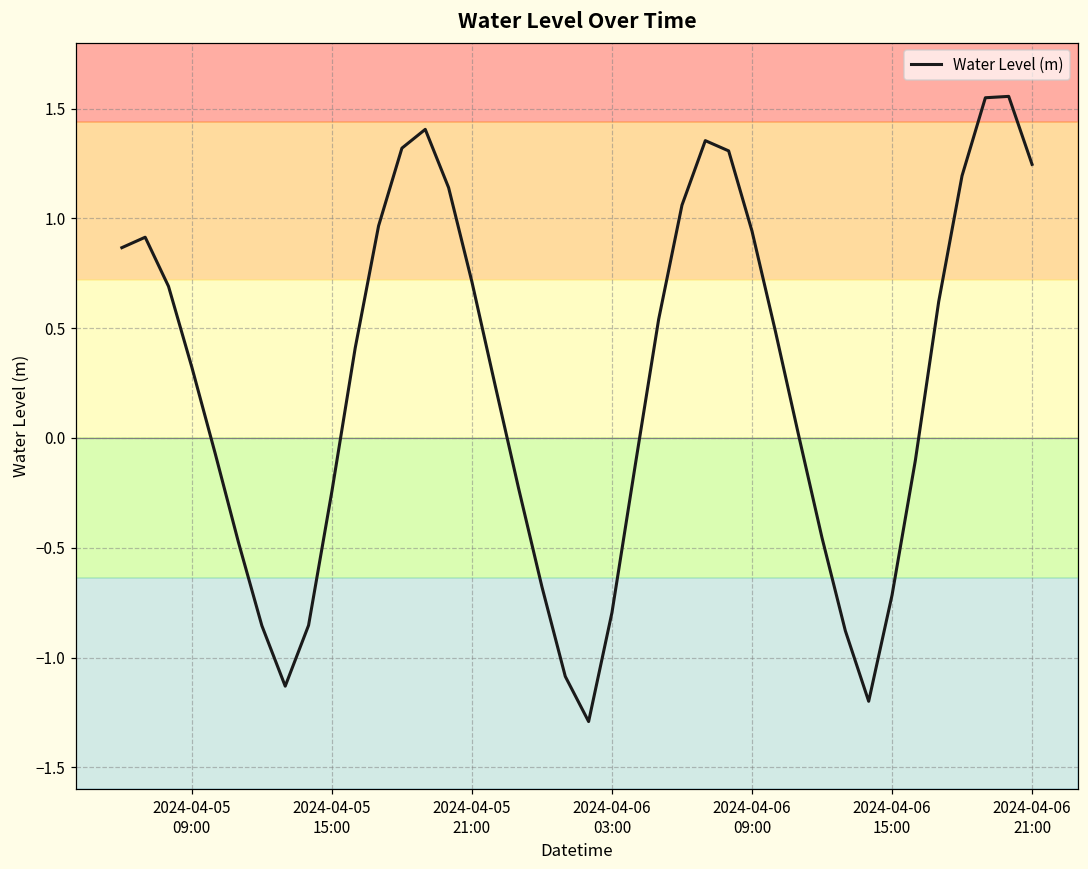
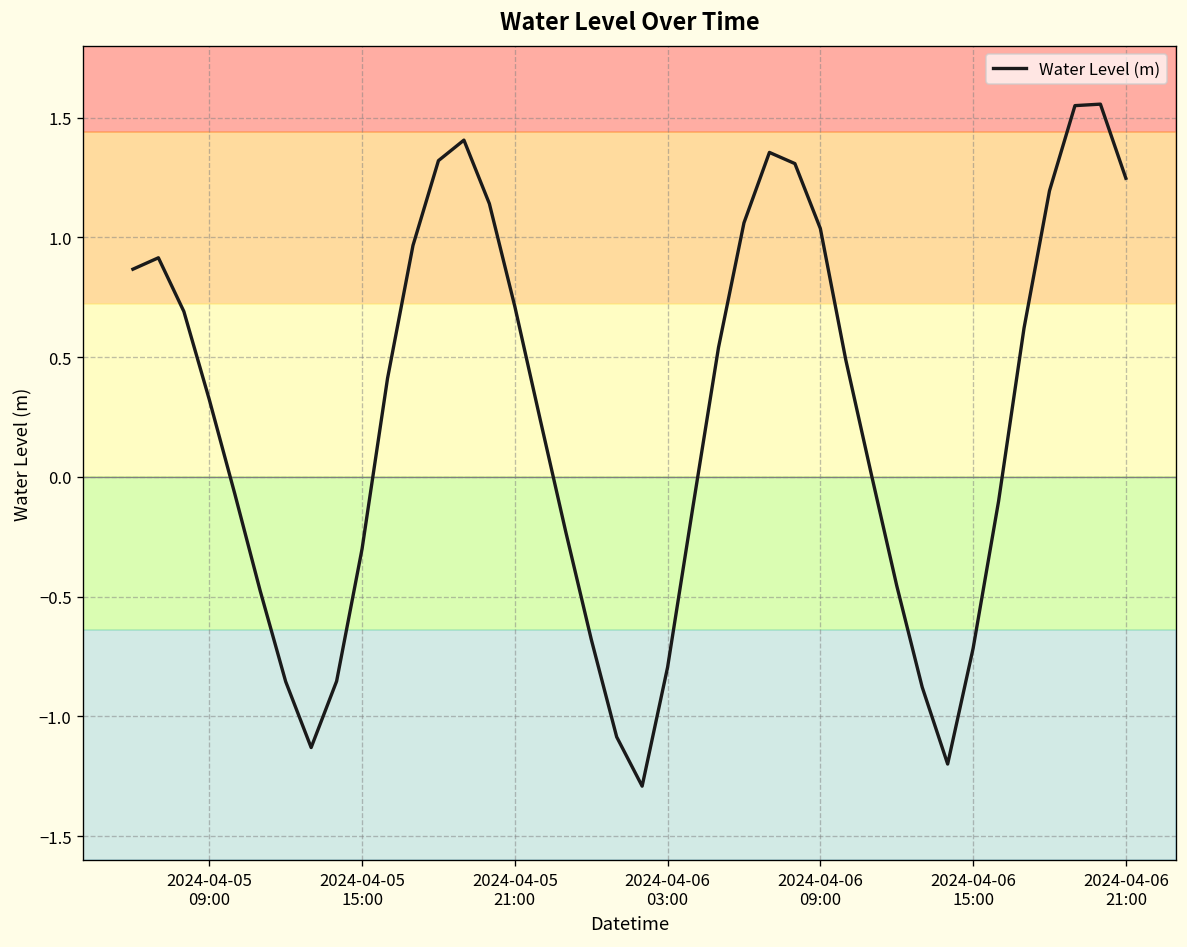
  {
    "2024-04-05 09:00": 0.32,
-   "2024-04-05 15:00": -0.24,
+   "2024-04-05 15:00": -0.30,
    "2024-04-05 21:00": 0.71,
    "2024-04-06 03:00": -0.80,
-   "2024-04-06 09:00": 0.94,
+   "2024-04-06 09:00": 1.04,
    "2024-04-06 15:00": -0.72,
    "2024-04-06 21:00": 1.25
  }
